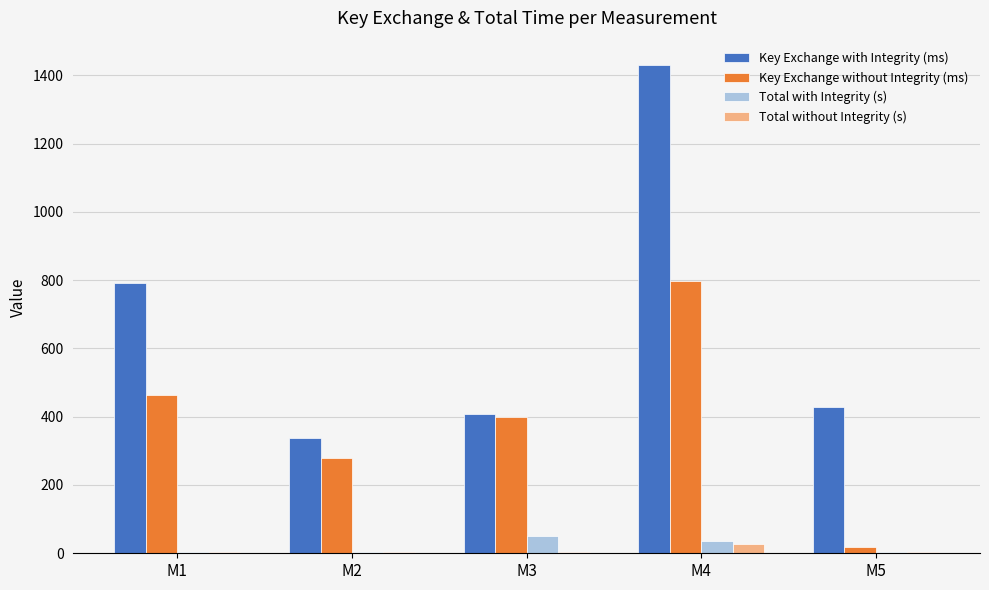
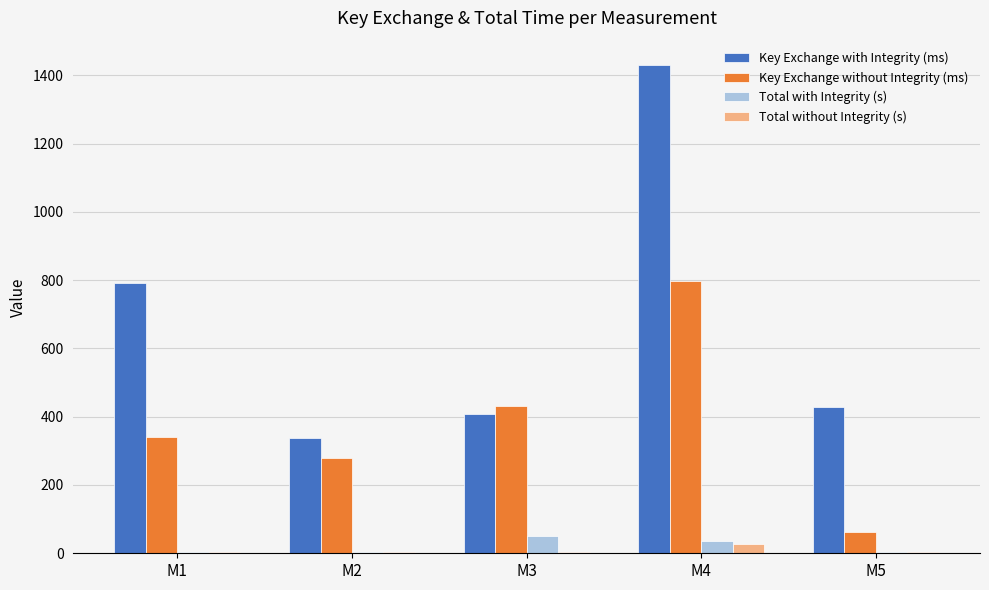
  {
    "Key Exchange with Integrity (ms)": {
      "M1": 790,
      "M2": 340,
      "M3": 410,
      "M4": 1430,
      "M5": 430
    },
    "Key Exchange without Integrity (ms)": {
-     "M1": 460,
+     "M1": 340,
      "M2": 280,
-     "M3": 400,
+     "M3": 430,
      "M4": 800,
-     "M5": 20
+     "M5": 60
    },
    "Total with Integrity (s)": {
      "M3": 50,
      "M4": 40
    },
    "Total without Integrity (s)": {
      "M4": 30
    }
  }
